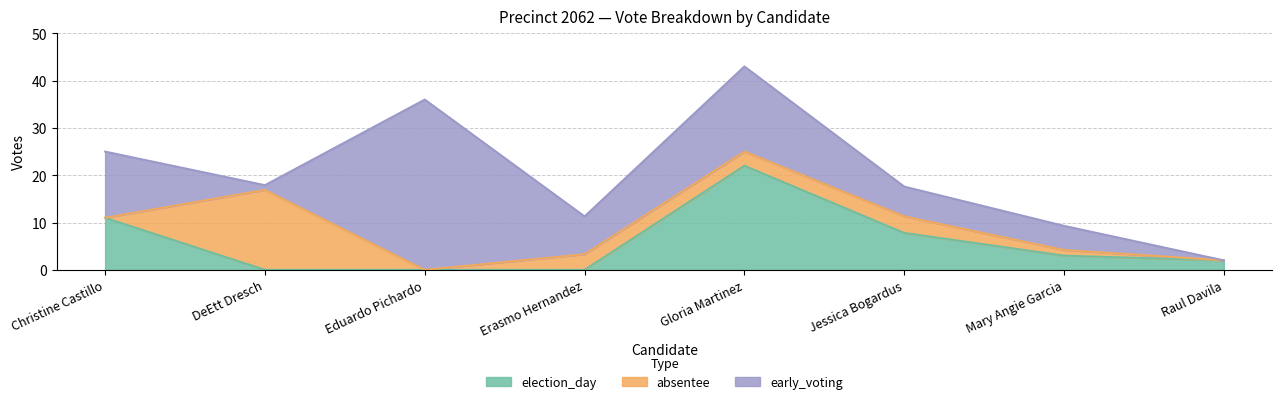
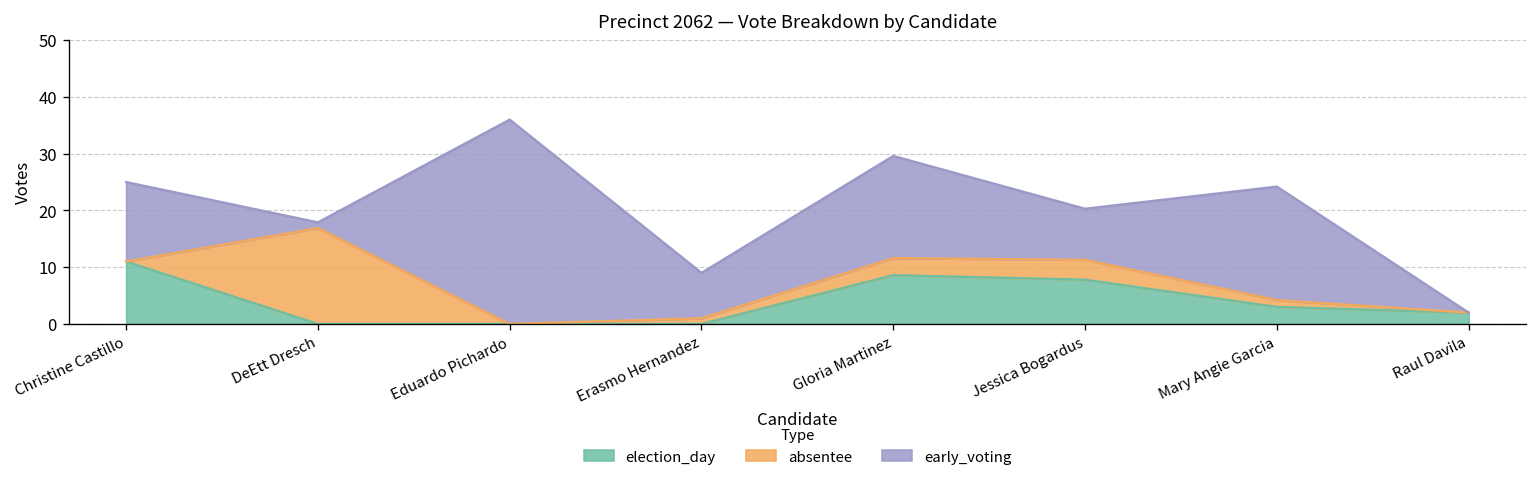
  {
    "election_day": {
      "DeEtt Dresch": 0,
      "Erasmo Hernandez": 0,
-     "Gloria Martinez": 22,
+     "Gloria Martinez": 9,
      "Jessica Bogardus": 8,
      "Mary Angie Garcia": 3
    },
    "absentee": {
      "DeEtt Dresch": 17,
-     "Erasmo Hernandez": 3,
+     "Erasmo Hernandez": 1,
      "Gloria Martinez": 3,
      "Jessica Bogardus": 4,
      "Mary Angie Garcia": 1
    },
    "early_voting": {
      "Christine Castillo": 14,
      "DeEtt Dresch": 1,
      "Eduardo Pichardo": 36,
      "Erasmo Hernandez": 8,
      "Gloria Martinez": 18,
-     "Jessica Bogardus": 6,
-     "Mary Angie Garcia": 5
+     "Jessica Bogardus": 9,
+     "Mary Angie Garcia": 20
    }
  }
